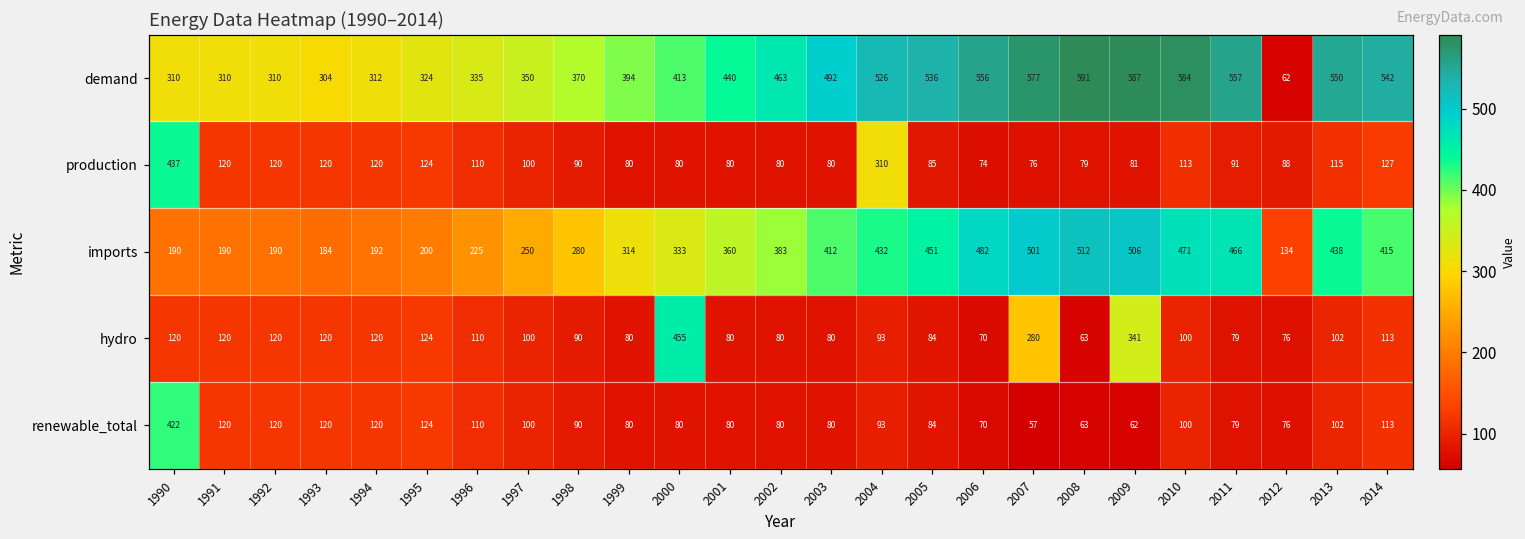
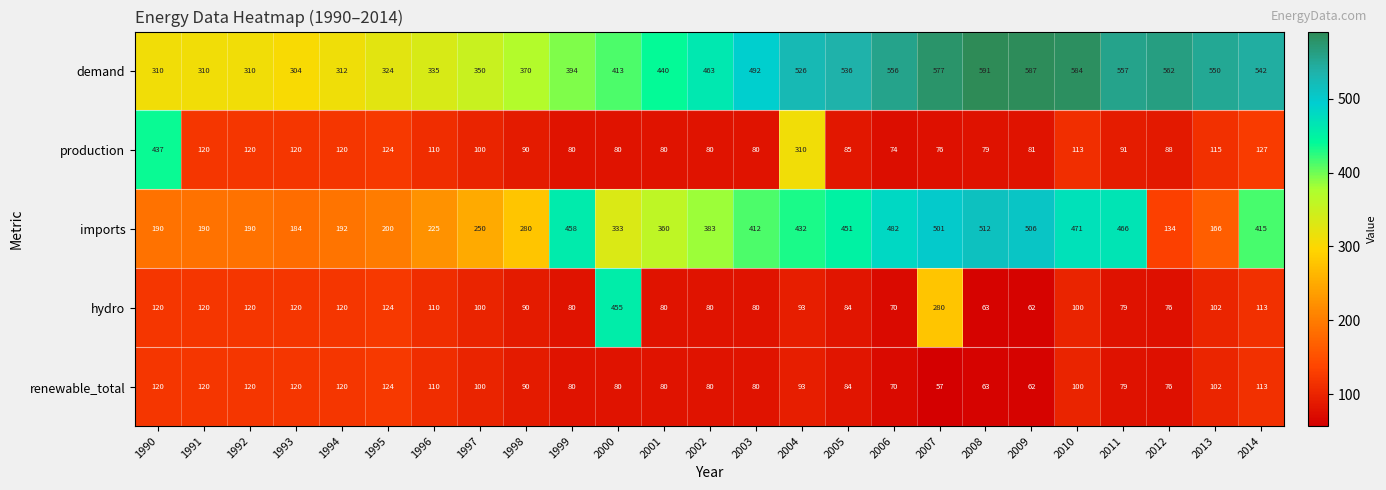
  {
    "demand": {
      "1990": 310,
      "1991": 310,
      "1992": 310,
      "1993": 304,
      "1994": 312,
      "1995": 324,
      "1996": 335,
      "1997": 350,
      "1998": 370,
      "1999": 394,
      "2000": 413,
      "2001": 440,
      "2002": 463,
      "2003": 492,
      "2004": 526,
      "2005": 536,
      "2006": 556,
      "2007": 577,
      "2008": 591,
      "2009": 587,
      "2010": 584,
      "2011": 557,
-     "2012": 62,
+     "2012": 562,
      "2013": 550,
      "2014": 542
    },
    "production": {
      "1990": 437,
      "1991": 120,
      "1992": 120,
      "1993": 120,
      "1994": 120,
      "1995": 124,
      "1996": 110,
      "1997": 100,
      "1998": 90,
      "1999": 80,
      "2000": 80,
      "2001": 80,
      "2002": 80,
      "2003": 80,
      "2004": 310,
      "2005": 85,
      "2006": 74,
      "2007": 76,
      "2008": 79,
      "2009": 81,
      "2010": 113,
      "2011": 91,
      "2012": 88,
      "2013": 115,
      "2014": 127
    },
    "imports": {
      "1990": 190,
      "1991": 190,
      "1992": 190,
      "1993": 184,
      "1994": 192,
      "1995": 200,
      "1996": 225,
      "1997": 250,
      "1998": 280,
-     "1999": 314,
+     "1999": 458,
      "2000": 333,
      "2001": 360,
      "2002": 383,
      "2003": 412,
      "2004": 432,
      "2005": 451,
      "2006": 482,
      "2007": 501,
      "2008": 512,
      "2009": 506,
      "2010": 471,
      "2011": 466,
      "2012": 134,
-     "2013": 438,
+     "2013": 166,
      "2014": 415
    },
    "hydro": {
      "1990": 120,
      "1991": 120,
      "1992": 120,
      "1993": 120,
      "1994": 120,
      "1995": 124,
      "1996": 110,
      "1997": 100,
      "1998": 90,
      "1999": 80,
      "2000": 455,
      "2001": 80,
      "2002": 80,
      "2003": 80,
      "2004": 93,
      "2005": 84,
      "2006": 70,
      "2007": 280,
      "2008": 63,
-     "2009": 341,
+     "2009": 62,
      "2010": 100,
      "2011": 79,
      "2012": 76,
      "2013": 102,
      "2014": 113
    },
    "renewable_total": {
-     "1990": 422,
+     "1990": 120,
      "1991": 120,
      "1992": 120,
      "1993": 120,
      "1994": 120,
      "1995": 124,
      "1996": 110,
      "1997": 100,
      "1998": 90,
      "1999": 80,
      "2000": 80,
      "2001": 80,
      "2002": 80,
      "2003": 80,
      "2004": 93,
      "2005": 84,
      "2006": 70,
      "2007": 57,
      "2008": 63,
      "2009": 62,
      "2010": 100,
      "2011": 79,
      "2012": 76,
      "2013": 102,
      "2014": 113
    }
  }
